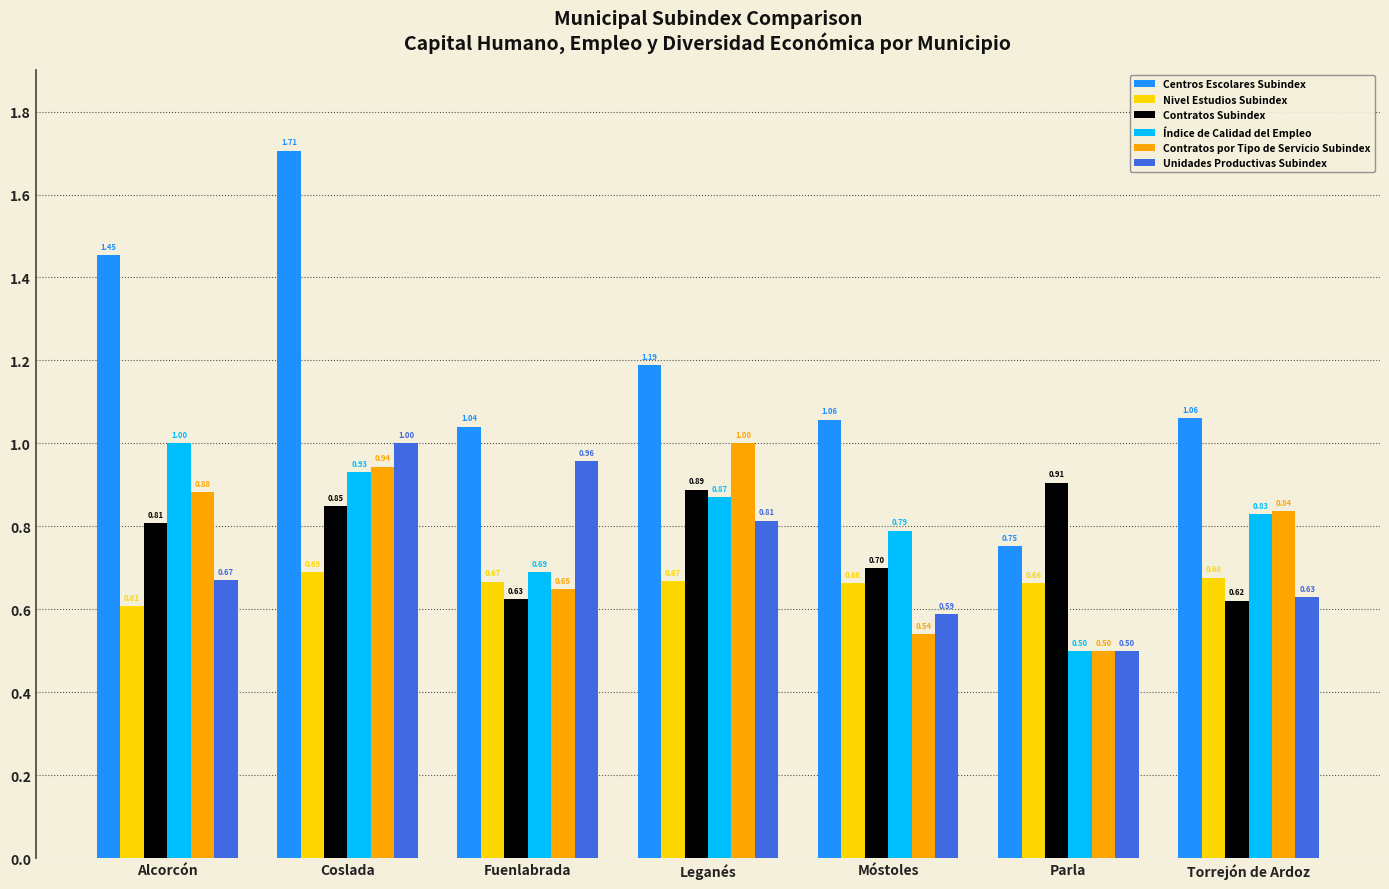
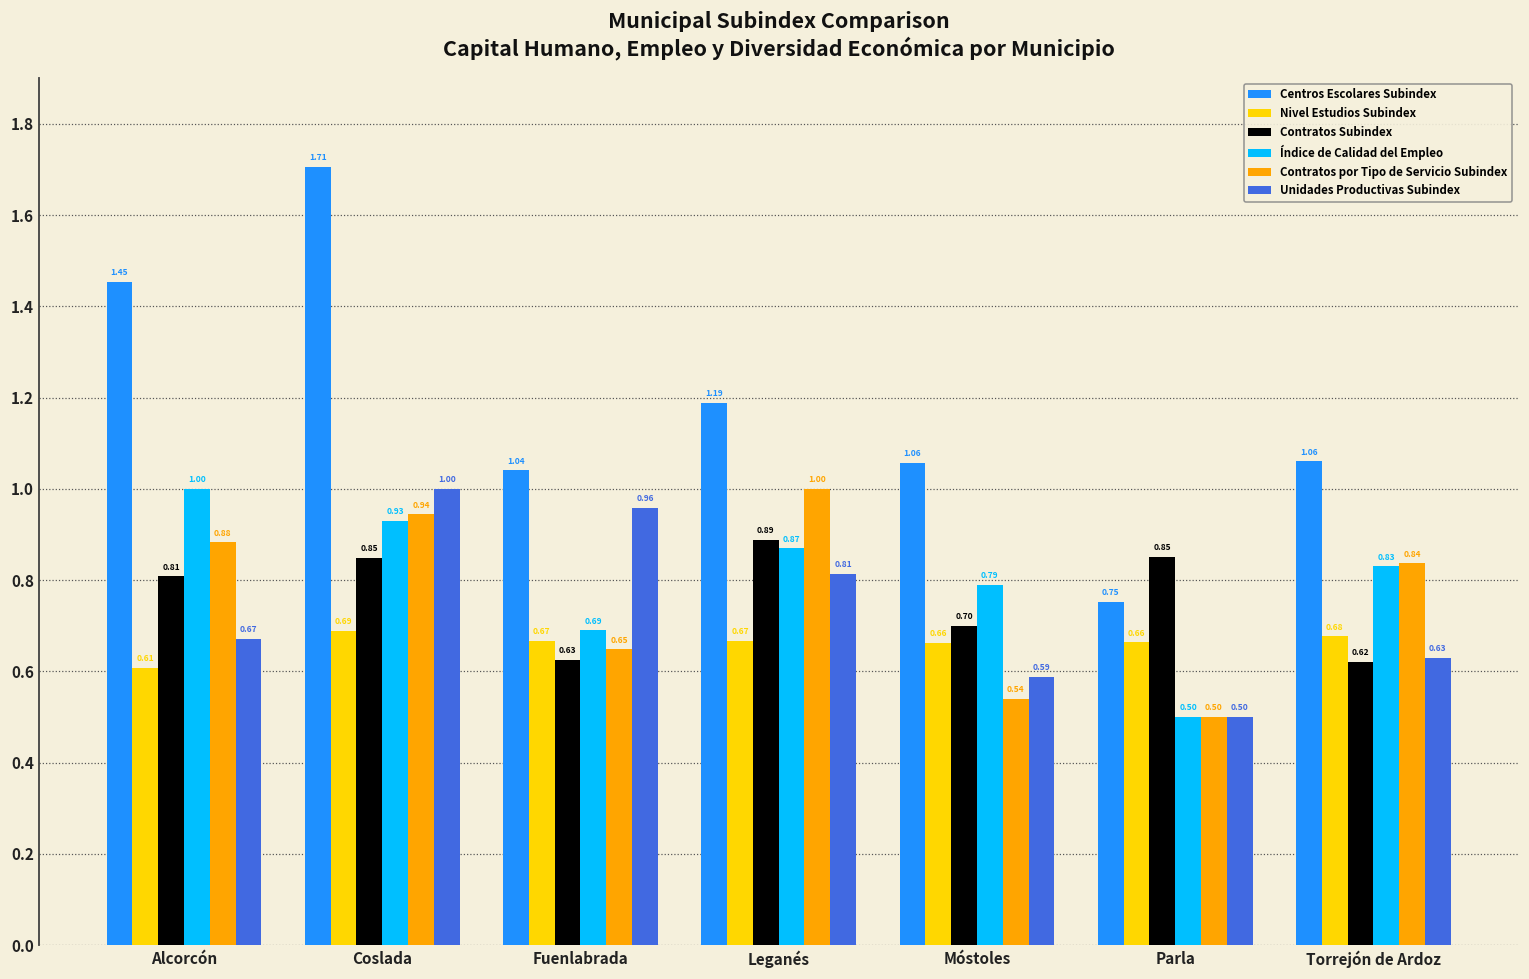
  {
    "Contratos Subindex": {
      "Alcorcón": 0.81,
      "Coslada": 0.85,
      "Fuenlabrada": 0.63,
      "Leganés": 0.89,
      "Móstoles": 0.70,
-     "Parla": 0.91,
+     "Parla": 0.85,
      "Torrejón de Ardoz": 0.62
    },
    "Unidades Productivas Subindex": {
      "Alcorcón": 0.67,
      "Coslada": 1.00,
      "Fuenlabrada": 0.96,
      "Leganés": 0.81,
      "Móstoles": 0.59,
      "Parla": 0.50,
      "Torrejón de Ardoz": 0.63
    }
  }
